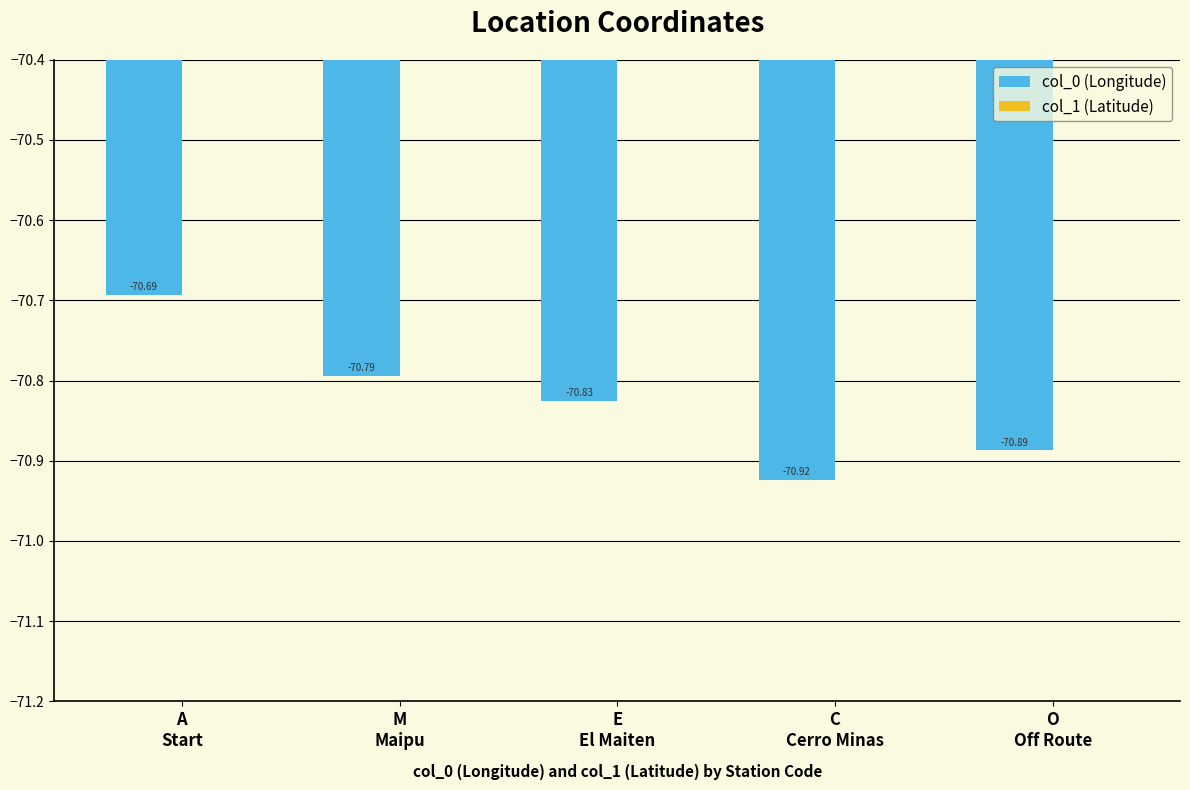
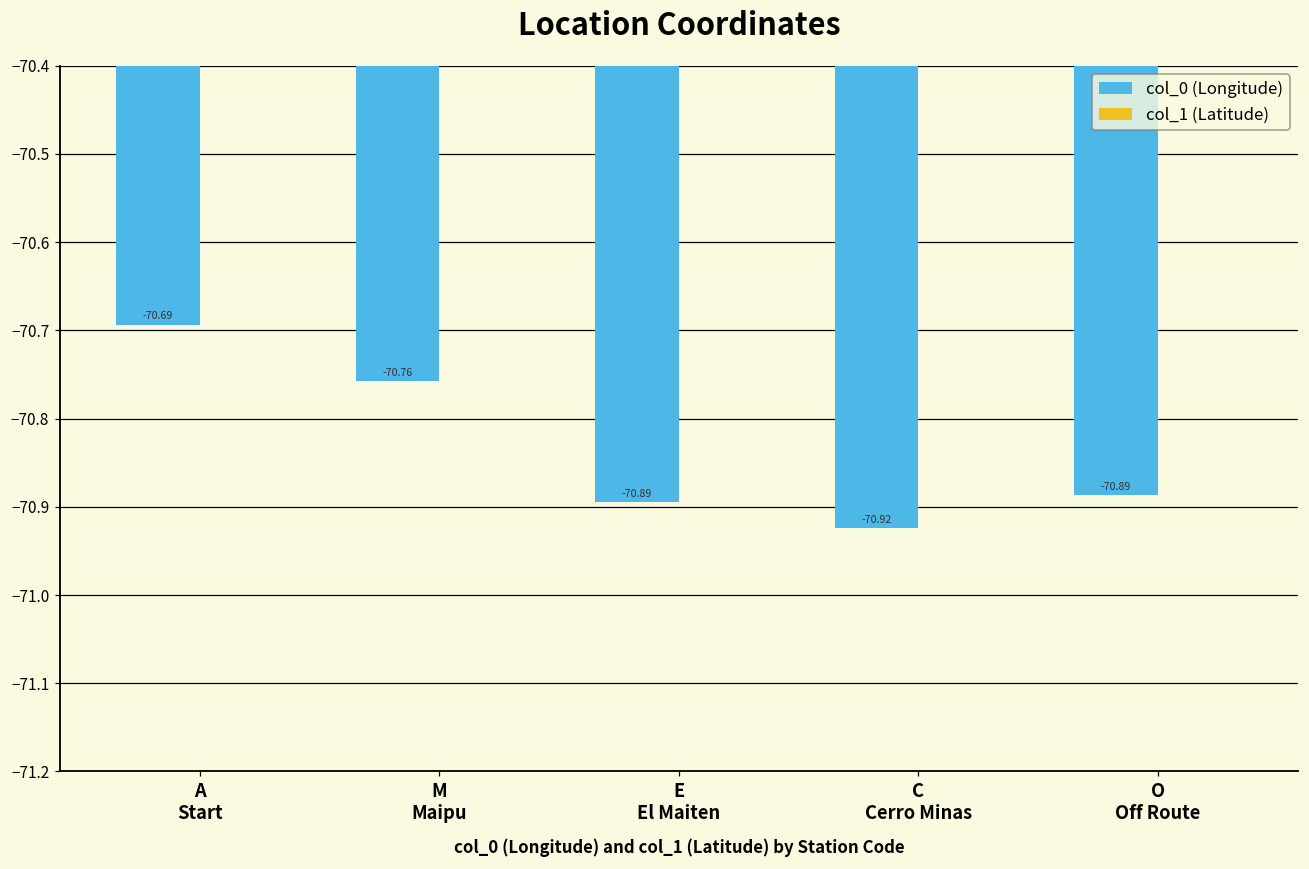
  {
    "col_0 (Longitude)": {
      "A Start": -70.69,
-     "M Maipu": -70.79,
-     "E El Maiten": -70.83,
+     "M Maipu": -70.76,
+     "E El Maiten": -70.89,
      "C Cerro Minas": -70.92,
      "O Off Route": -70.89
    }
  }
